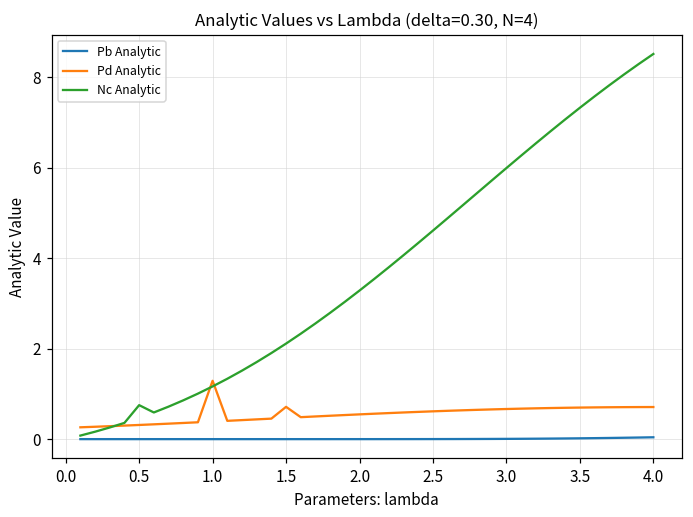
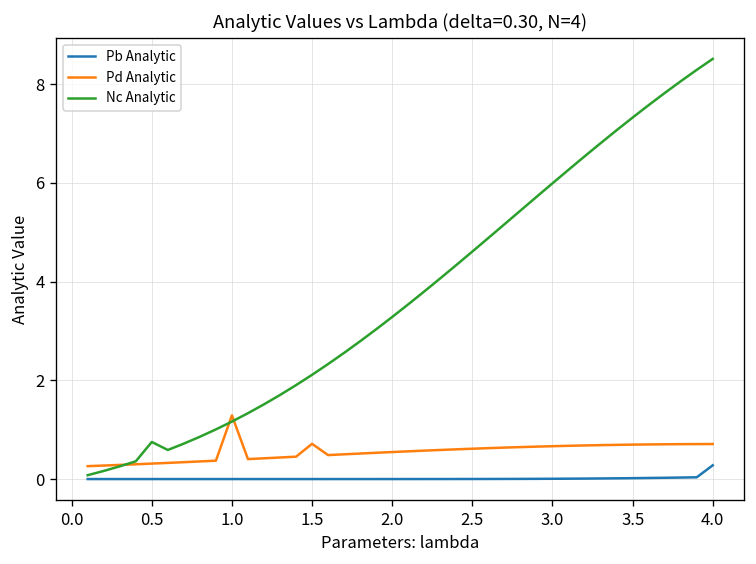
  {
    "Pb Analytic": {
      "0.5": 0.0,
      "1.0": 0.0,
      "1.5": 0.0,
      "2.0": 0.0,
      "2.5": 0.0,
      "3.0": 0.0,
      "3.5": 0.0,
-     "4.0": 0.0
+     "4.0": 0.3
    },
    "Pd Analytic": {
      "0.5": 0.3,
      "1.0": 1.3,
      "1.5": 0.7,
      "2.0": 0.5,
      "2.5": 0.6,
      "3.0": 0.7,
      "3.5": 0.7,
      "4.0": 0.7
    },
    "Nc Analytic": {
      "0.5": 0.8,
      "1.0": 1.2,
      "1.5": 2.1,
      "2.0": 3.3,
      "2.5": 4.6,
      "3.0": 6.0,
      "3.5": 7.3,
      "4.0": 8.5
    }
  }
